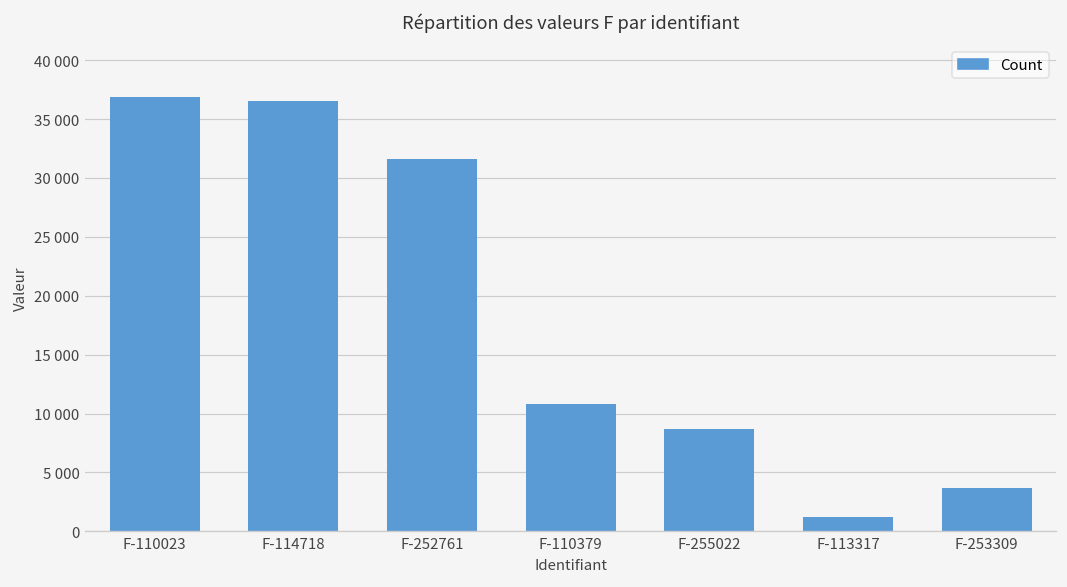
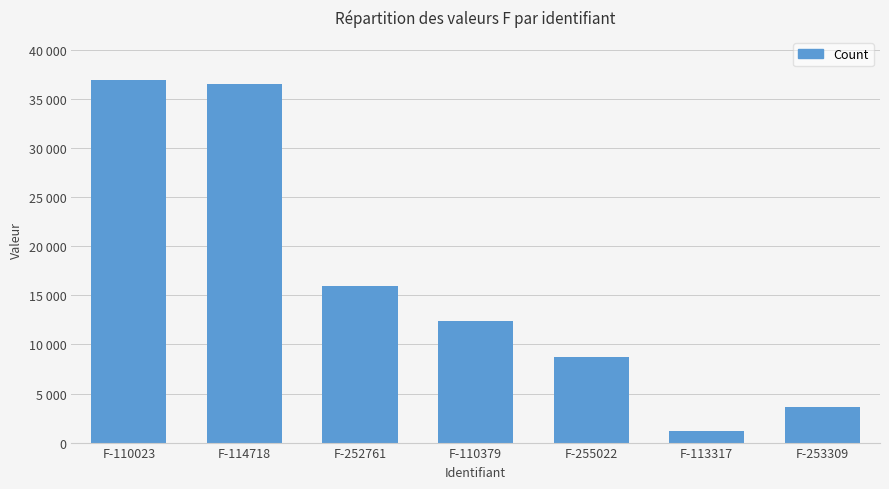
  {
    "F-110023": 37000,
    "F-114718": 37000,
-   "F-252761": 32000,
-   "F-110379": 11000,
+   "F-252761": 16000,
+   "F-110379": 12000,
    "F-255022": 9000,
    "F-113317": 1000,
    "F-253309": 4000
  }
